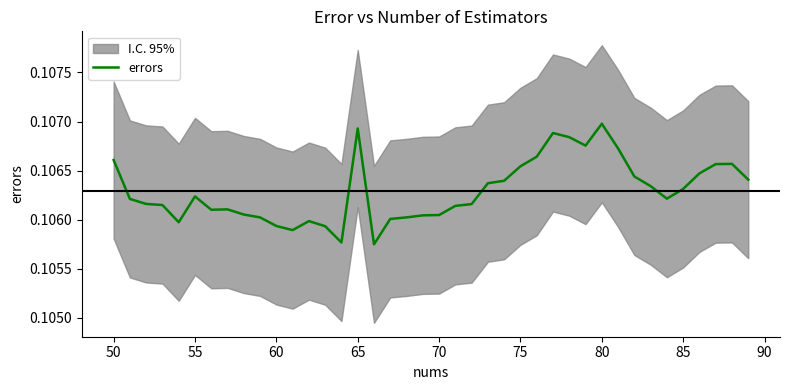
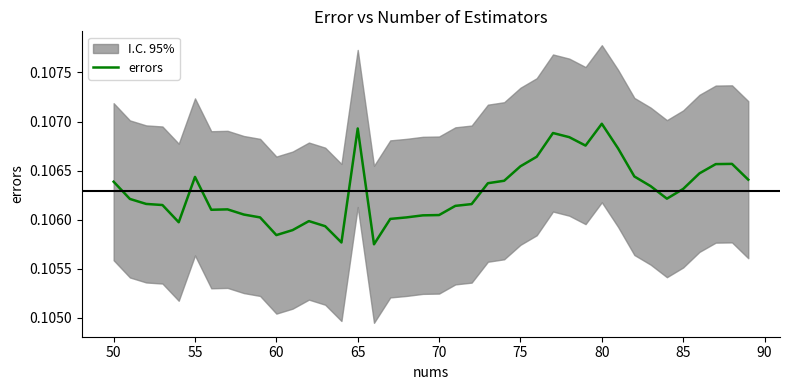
  {
    "errors": {
-     "50": 0.1066,
-     "55": 0.1062,
-     "60": 0.1059,
+     "50": 0.1064,
+     "55": 0.1064,
+     "60": 0.1058,
      "65": 0.1069,
      "70": 0.1060,
      "75": 0.1065,
      "80": 0.1070,
      "85": 0.1063
    }
  }
